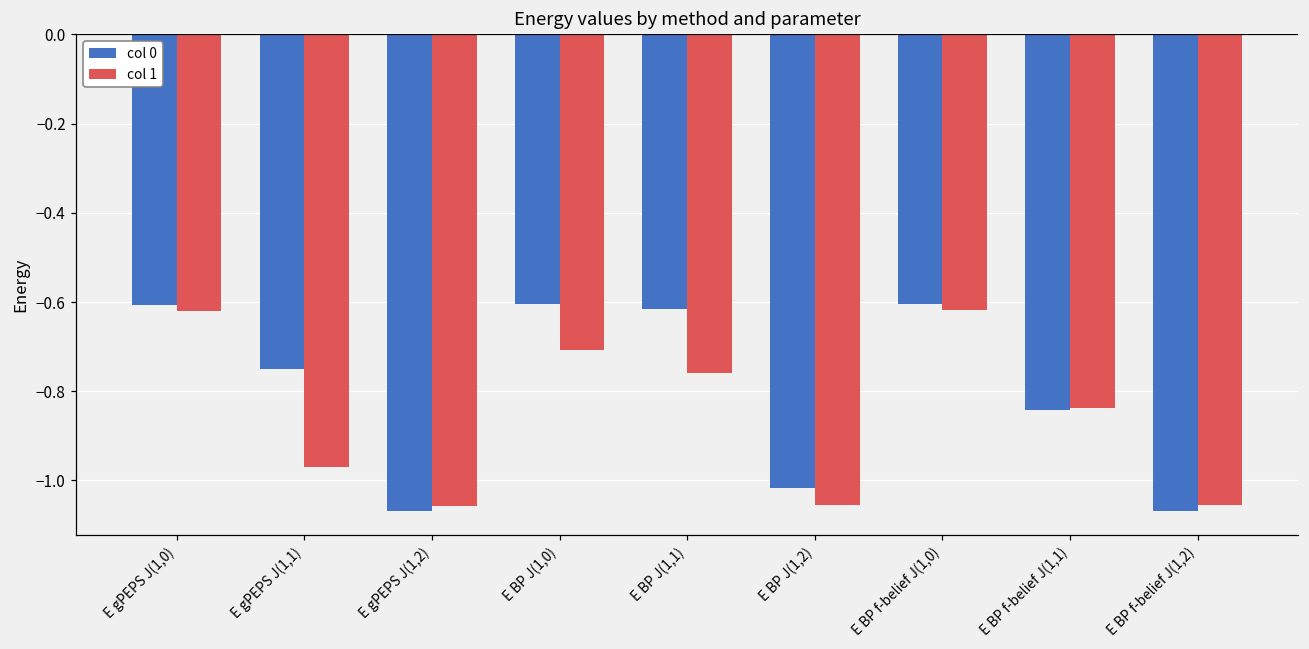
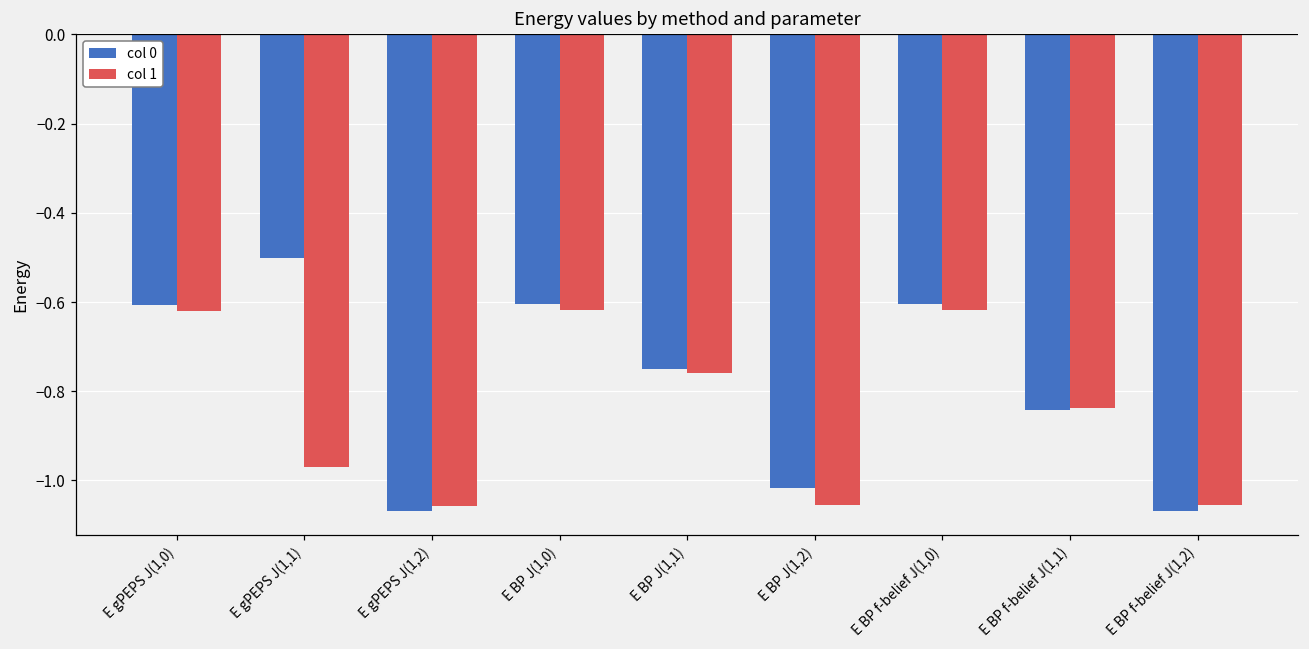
  {
    "col 0": {
      "E gPEPS J(1,0)": -0.61,
-     "E gPEPS J(1,1)": -0.75,
+     "E gPEPS J(1,1)": -0.50,
      "E gPEPS J(1,2)": -1.07,
      "E BP J(1,0)": -0.60,
-     "E BP J(1,1)": -0.62,
+     "E BP J(1,1)": -0.75,
      "E BP J(1,2)": -1.02,
      "E BP f-belief J(1,0)": -0.60,
      "E BP f-belief J(1,1)": -0.84,
      "E BP f-belief J(1,2)": -1.07
    },
    "col 1": {
      "E gPEPS J(1,0)": -0.62,
      "E gPEPS J(1,1)": -0.97,
      "E gPEPS J(1,2)": -1.06,
-     "E BP J(1,0)": -0.71,
+     "E BP J(1,0)": -0.62,
      "E BP J(1,1)": -0.76,
      "E BP J(1,2)": -1.05,
      "E BP f-belief J(1,0)": -0.62,
      "E BP f-belief J(1,1)": -0.84,
      "E BP f-belief J(1,2)": -1.05
    }
  }
